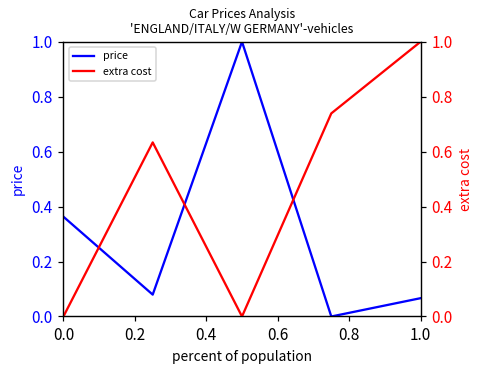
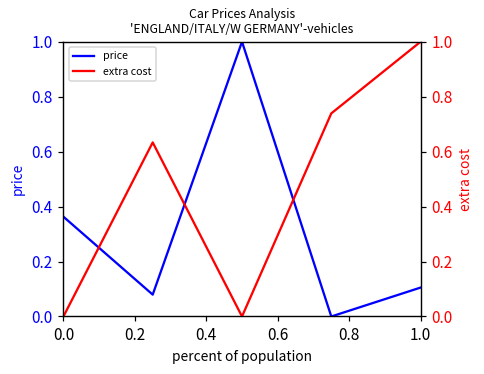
  {
    "price": {
      "0.0": 0.36,
-     "1.0": 0.07
+     "1.0": 0.11
    },
    "extra cost": {
      "0.0": 0.00,
      "1.0": 1.00
    }
  }
